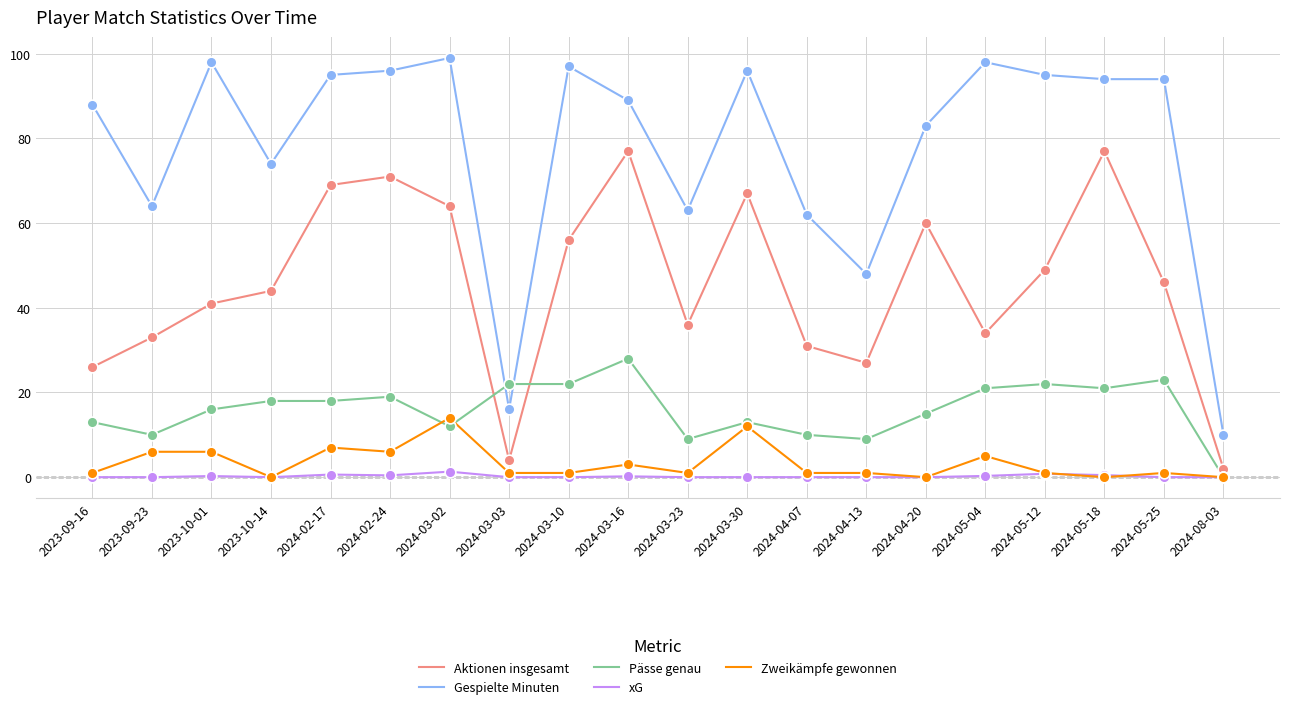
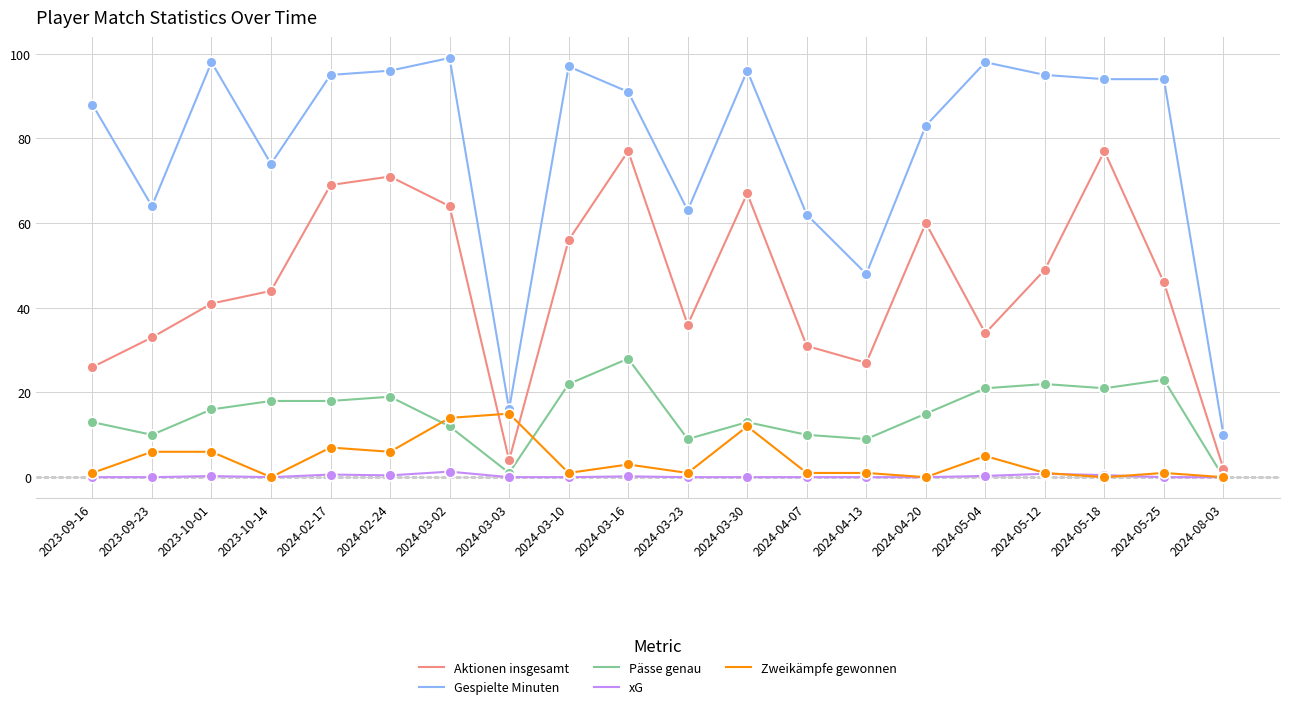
  {
    "Aktionen insgesamt": {
      "2023-09-16": 26,
      "2023-09-23": 33,
      "2023-10-01": 41,
      "2023-10-14": 44,
      "2024-02-17": 69,
      "2024-02-24": 71,
      "2024-03-02": 64,
      "2024-03-03": 4,
      "2024-03-10": 56,
      "2024-03-16": 77,
      "2024-03-23": 36,
      "2024-03-30": 67,
      "2024-04-07": 31,
      "2024-04-13": 27,
      "2024-04-20": 60,
      "2024-05-04": 34,
      "2024-05-12": 49,
      "2024-05-18": 77,
      "2024-05-25": 46,
      "2024-08-03": 2
    },
    "Gespielte Minuten": {
      "2023-09-16": 88,
      "2023-09-23": 64,
      "2023-10-01": 98,
      "2023-10-14": 74,
      "2024-02-17": 95,
      "2024-02-24": 96,
      "2024-03-02": 99,
      "2024-03-03": 16,
      "2024-03-10": 97,
-     "2024-03-16": 89,
+     "2024-03-16": 91,
      "2024-03-23": 63,
      "2024-03-30": 96,
      "2024-04-07": 62,
      "2024-04-13": 48,
      "2024-04-20": 83,
      "2024-05-04": 98,
      "2024-05-12": 95,
      "2024-05-18": 94,
      "2024-05-25": 94,
      "2024-08-03": 10
    },
    "Pässe genau": {
      "2023-09-16": 13,
      "2023-09-23": 10,
      "2023-10-01": 16,
      "2023-10-14": 18,
      "2024-02-17": 18,
      "2024-02-24": 19,
      "2024-03-02": 12,
-     "2024-03-03": 22,
+     "2024-03-03": 1,
      "2024-03-10": 22,
      "2024-03-16": 28,
      "2024-03-23": 9,
      "2024-03-30": 13,
      "2024-04-07": 10,
      "2024-04-13": 9,
      "2024-04-20": 15,
      "2024-05-04": 21,
      "2024-05-12": 22,
      "2024-05-18": 21,
      "2024-05-25": 23
    },
    "xG": {
      "2023-09-16": 0,
      "2023-09-23": 0,
      "2023-10-01": 0,
      "2024-02-17": 1,
      "2024-02-24": 0,
      "2024-03-02": 1,
      "2024-03-03": 0,
      "2024-03-10": 0,
      "2024-03-16": 0,
      "2024-03-23": 0,
      "2024-03-30": 0,
      "2024-04-07": 0,
      "2024-04-13": 0,
      "2024-05-04": 0,
      "2024-05-25": 0
    },
    "Zweikämpfe gewonnen": {
      "2023-09-16": 1,
      "2023-09-23": 6,
      "2023-10-01": 6,
      "2024-02-17": 7,
      "2024-02-24": 6,
      "2024-03-02": 14,
-     "2024-03-03": 1,
+     "2024-03-03": 15,
      "2024-03-10": 1,
      "2024-03-16": 3,
      "2024-03-23": 1,
      "2024-03-30": 12,
      "2024-04-07": 1,
      "2024-04-13": 1,
      "2024-05-04": 5,
      "2024-05-25": 1
    }
  }
